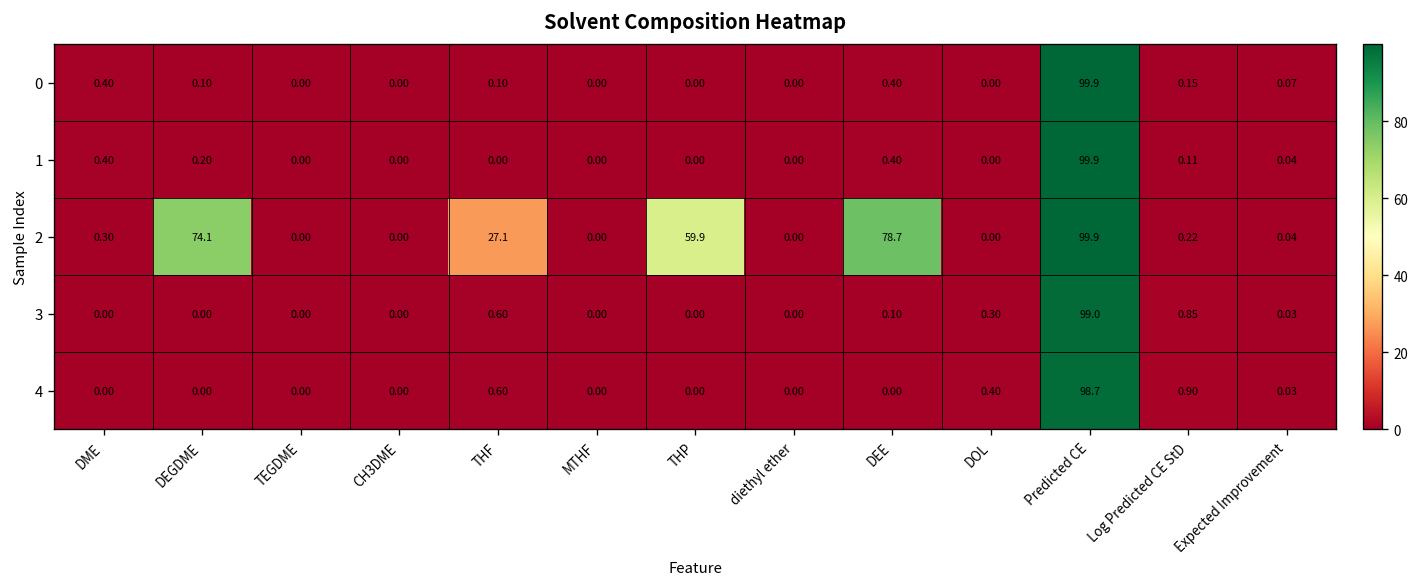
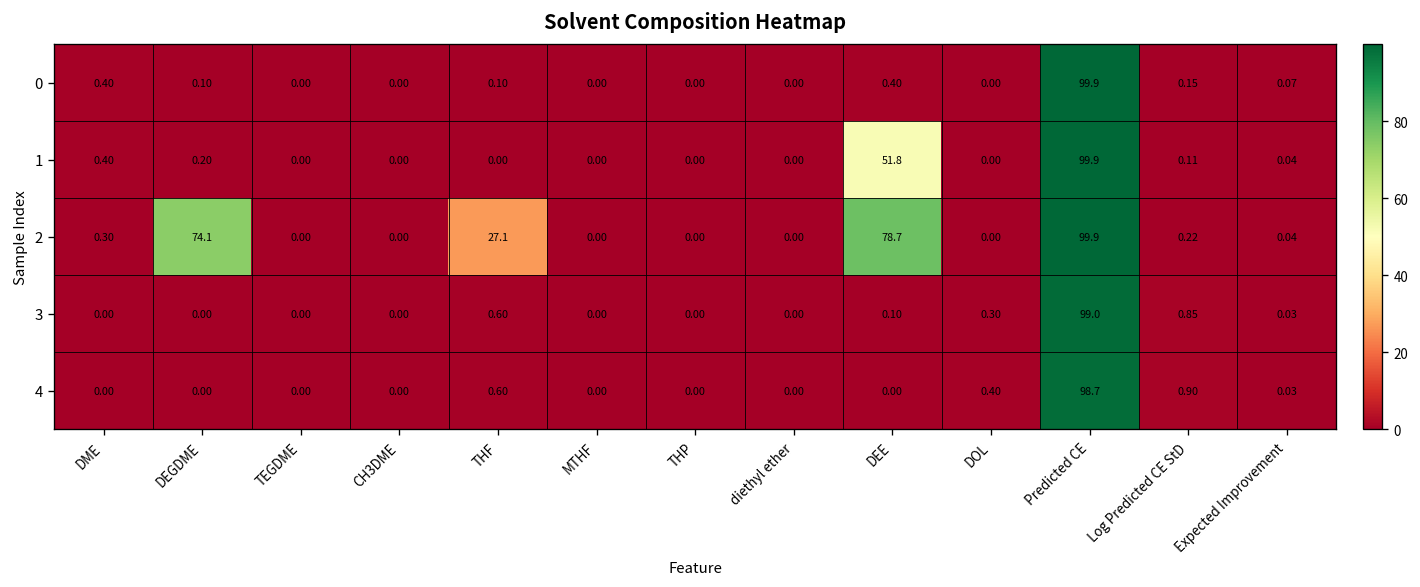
  {
    "0": {
      "DME": 0.40,
      "DEGDME": 0.10,
      "TEGDME": 0.00,
      "CH3DME": 0.00,
      "THF": 0.10,
      "MTHF": 0.00,
      "THP": 0.00,
      "diethyl ether": 0.00,
      "DEE": 0.40,
      "DOL": 0.00,
      "Predicted CE": 99.9,
      "Log Predicted CE StD": 0.15,
      "Expected Improvement": 0.07
    },
    "1": {
      "DME": 0.40,
      "DEGDME": 0.20,
      "TEGDME": 0.00,
      "CH3DME": 0.00,
      "THF": 0.00,
      "MTHF": 0.00,
      "THP": 0.00,
      "diethyl ether": 0.00,
-     "DEE": 0.40,
+     "DEE": 51.8,
      "DOL": 0.00,
      "Predicted CE": 99.9,
      "Log Predicted CE StD": 0.11,
      "Expected Improvement": 0.04
    },
    "2": {
      "DME": 0.30,
      "DEGDME": 74.1,
      "TEGDME": 0.00,
      "CH3DME": 0.00,
      "THF": 27.1,
      "MTHF": 0.00,
-     "THP": 59.9,
+     "THP": 0.00,
      "diethyl ether": 0.00,
      "DEE": 78.7,
      "DOL": 0.00,
      "Predicted CE": 99.9,
      "Log Predicted CE StD": 0.22,
      "Expected Improvement": 0.04
    },
    "3": {
      "DME": 0.00,
      "DEGDME": 0.00,
      "TEGDME": 0.00,
      "CH3DME": 0.00,
      "THF": 0.60,
      "MTHF": 0.00,
      "THP": 0.00,
      "diethyl ether": 0.00,
      "DEE": 0.10,
      "DOL": 0.30,
      "Predicted CE": 99.0,
      "Log Predicted CE StD": 0.85,
      "Expected Improvement": 0.03
    },
    "4": {
      "DME": 0.00,
      "DEGDME": 0.00,
      "TEGDME": 0.00,
      "CH3DME": 0.00,
      "THF": 0.60,
      "MTHF": 0.00,
      "THP": 0.00,
      "diethyl ether": 0.00,
      "DEE": 0.00,
      "DOL": 0.40,
      "Predicted CE": 98.7,
      "Log Predicted CE StD": 0.90,
      "Expected Improvement": 0.03
    }
  }
